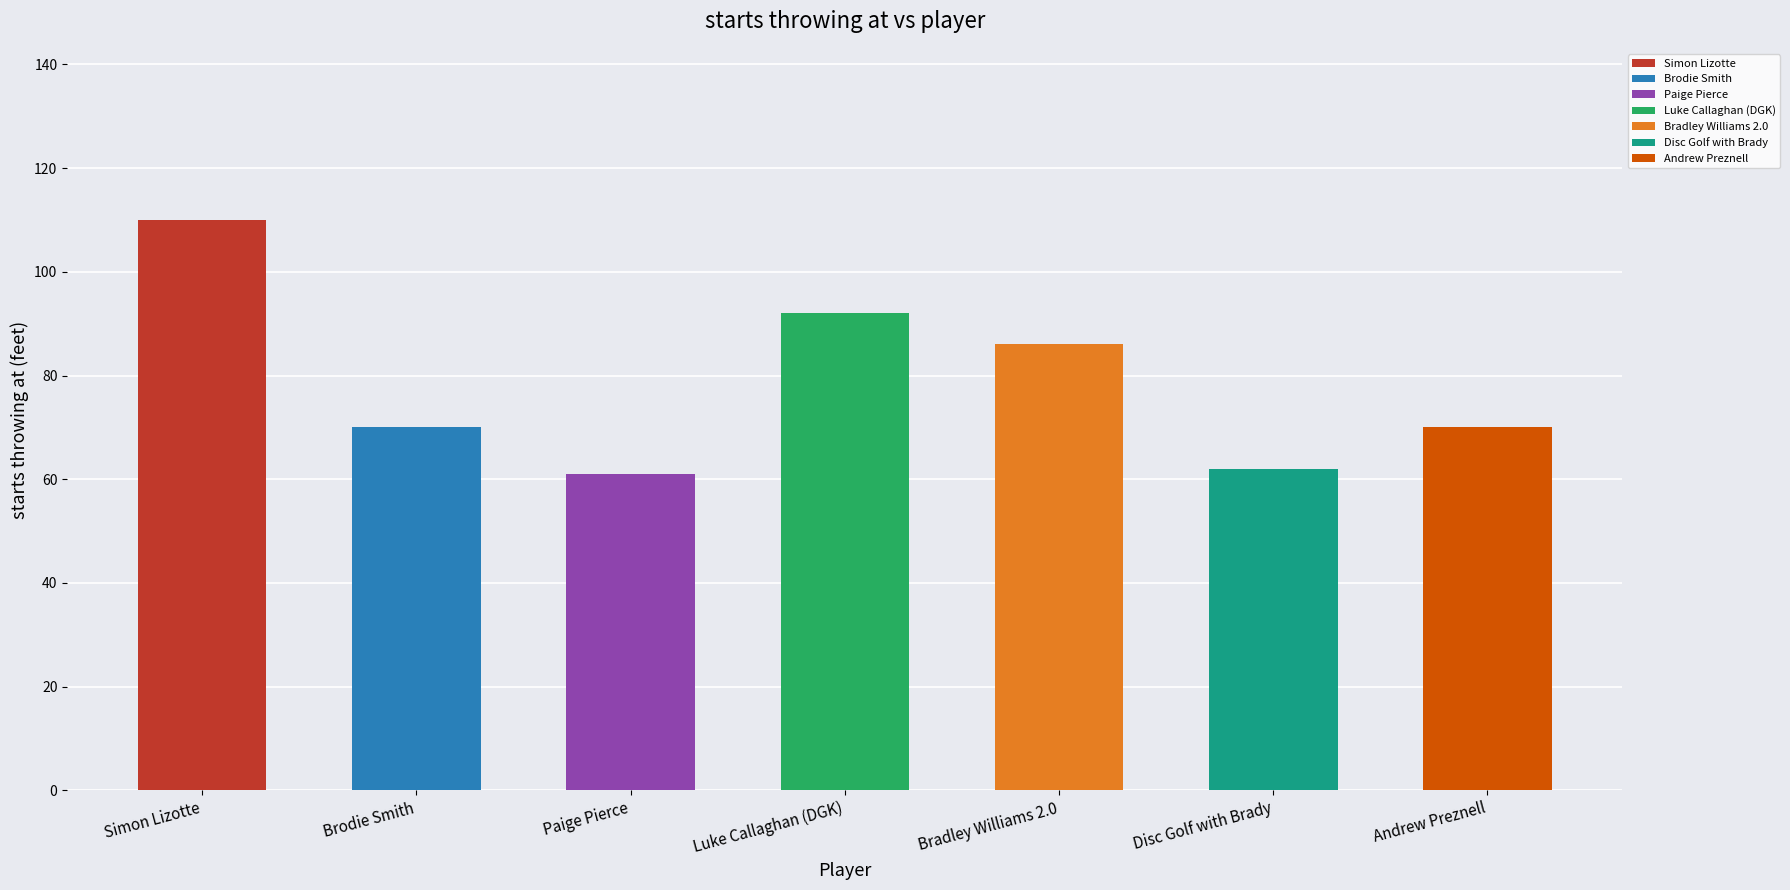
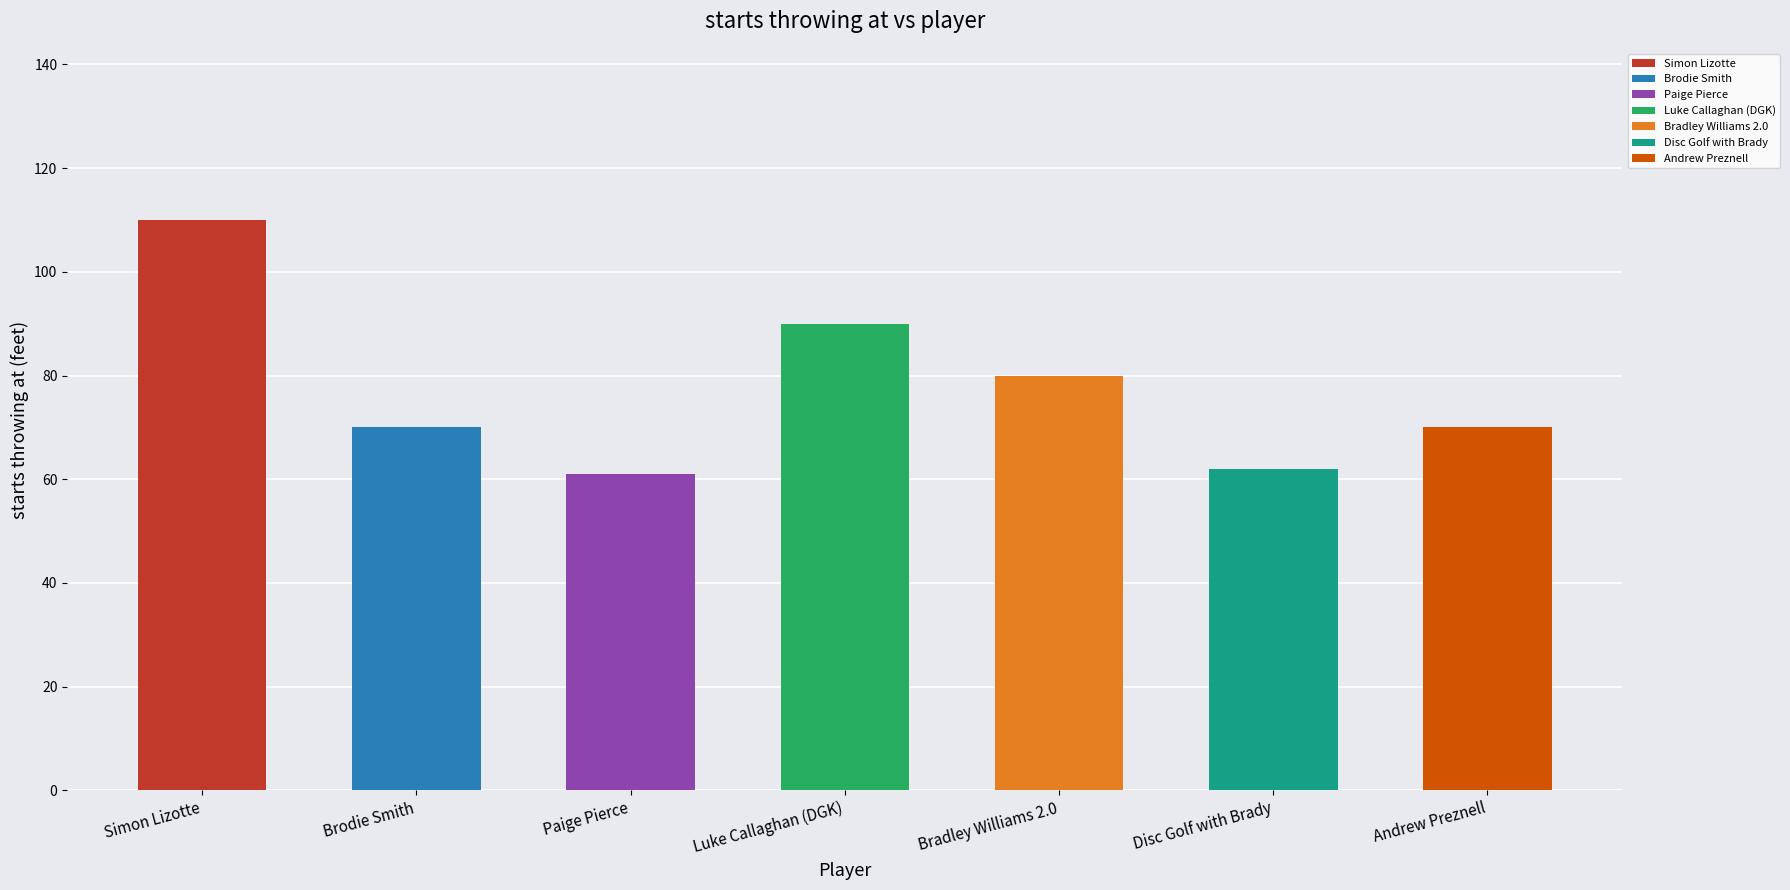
  {
    "Simon Lizotte": 110,
    "Brodie Smith": 70,
    "Paige Pierce": 61,
-   "Luke Callaghan (DGK)": 92,
-   "Bradley Williams 2.0": 86,
+   "Luke Callaghan (DGK)": 90,
+   "Bradley Williams 2.0": 80,
    "Disc Golf with Brady": 62,
    "Andrew Preznell": 70
  }
